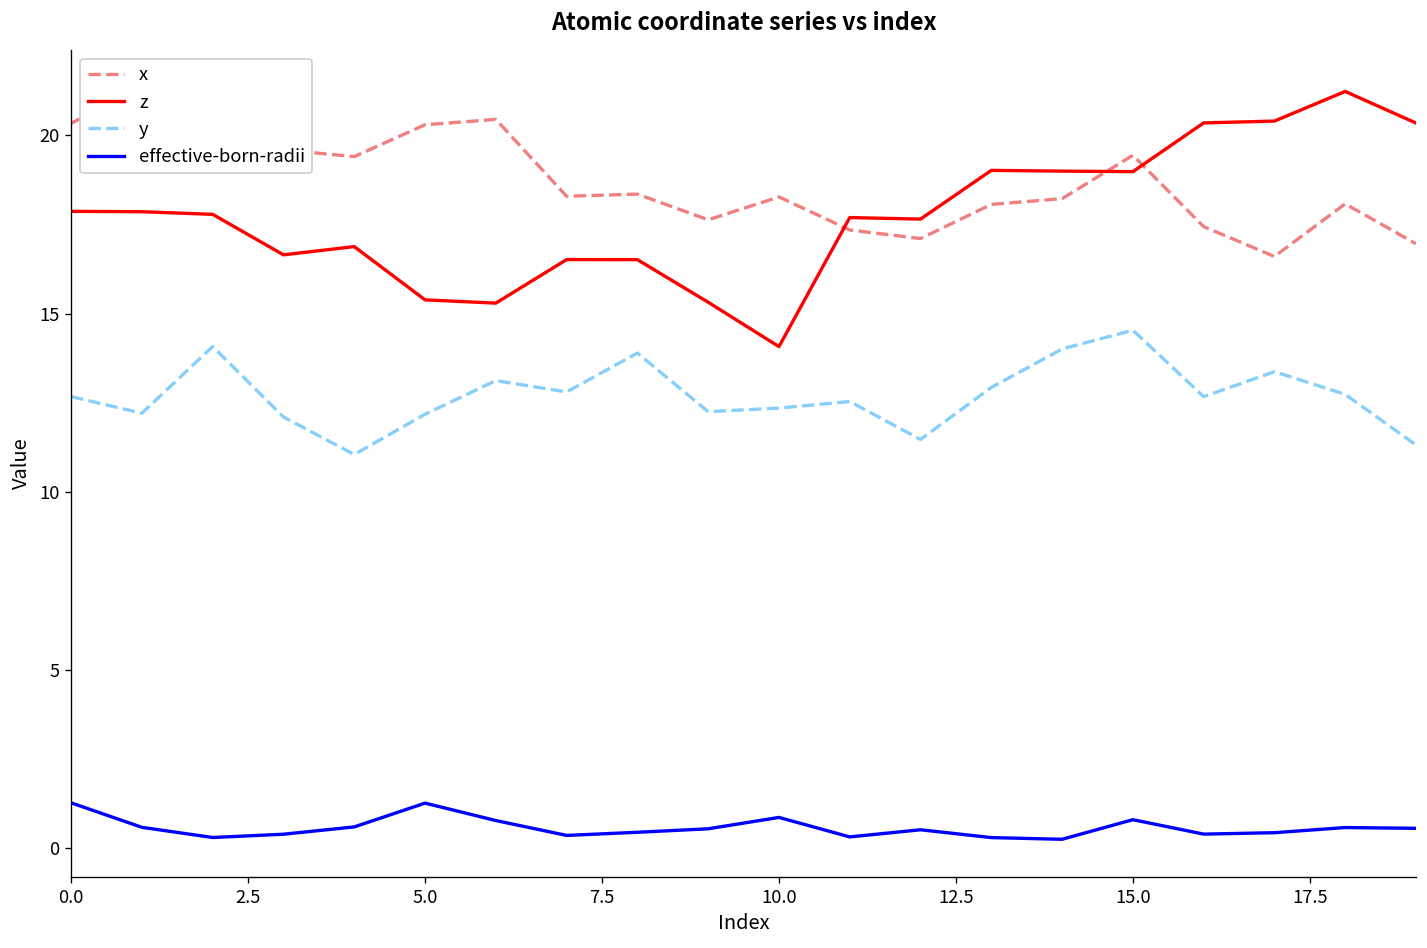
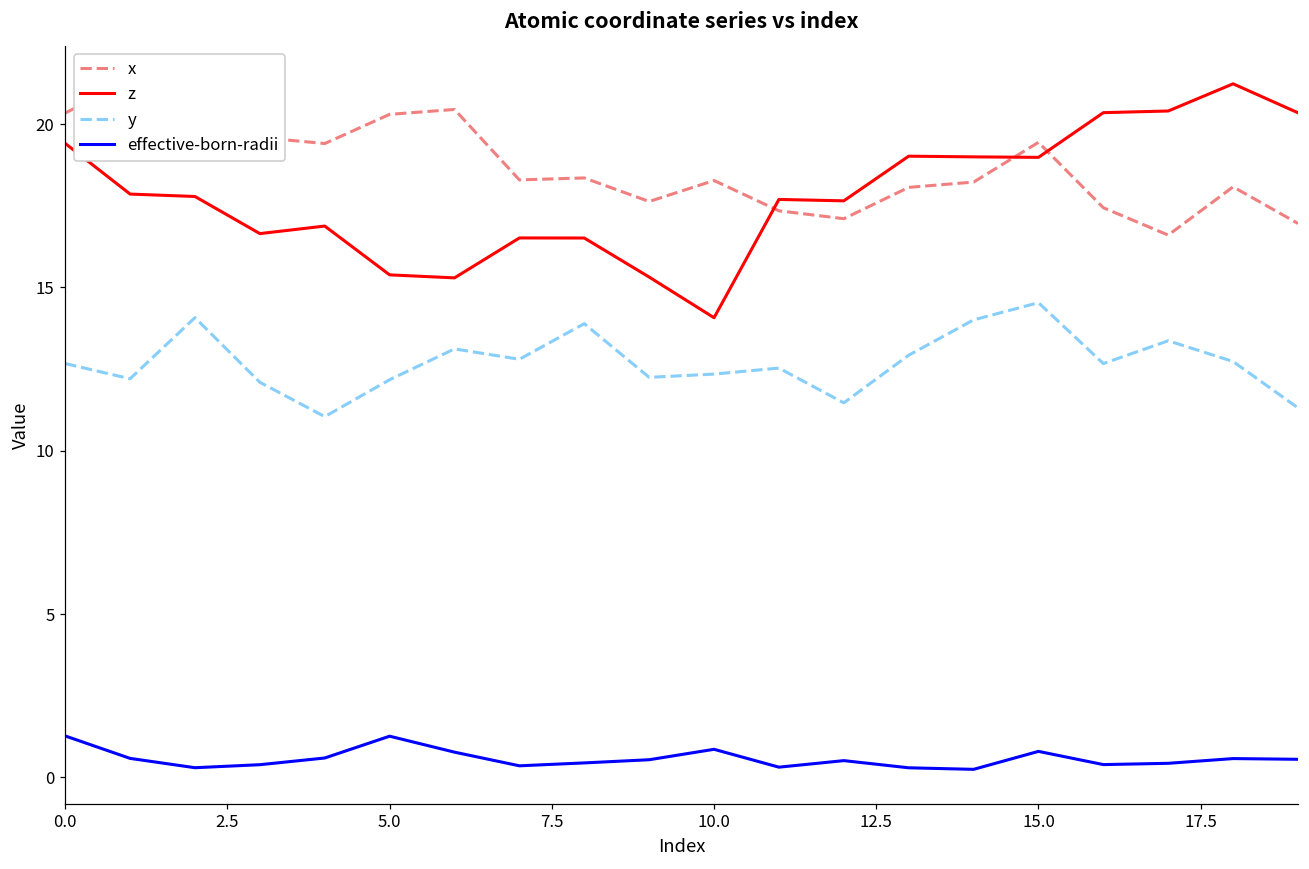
  {
    "x": {
      "0.0": 20.3,
      "5.0": 20.3,
      "10.0": 18.3,
      "15.0": 19.4
    },
    "z": {
-     "0.0": 17.9,
+     "0.0": 19.4,
      "5.0": 15.4,
      "10.0": 14.1,
      "15.0": 19.0
    },
    "y": {
      "0.0": 12.7,
      "5.0": 12.2,
      "10.0": 12.3,
      "15.0": 14.5
    },
    "effective-born-radii": {
      "0.0": 1.3,
      "5.0": 1.3,
      "10.0": 0.9,
      "15.0": 0.8
    }
  }
